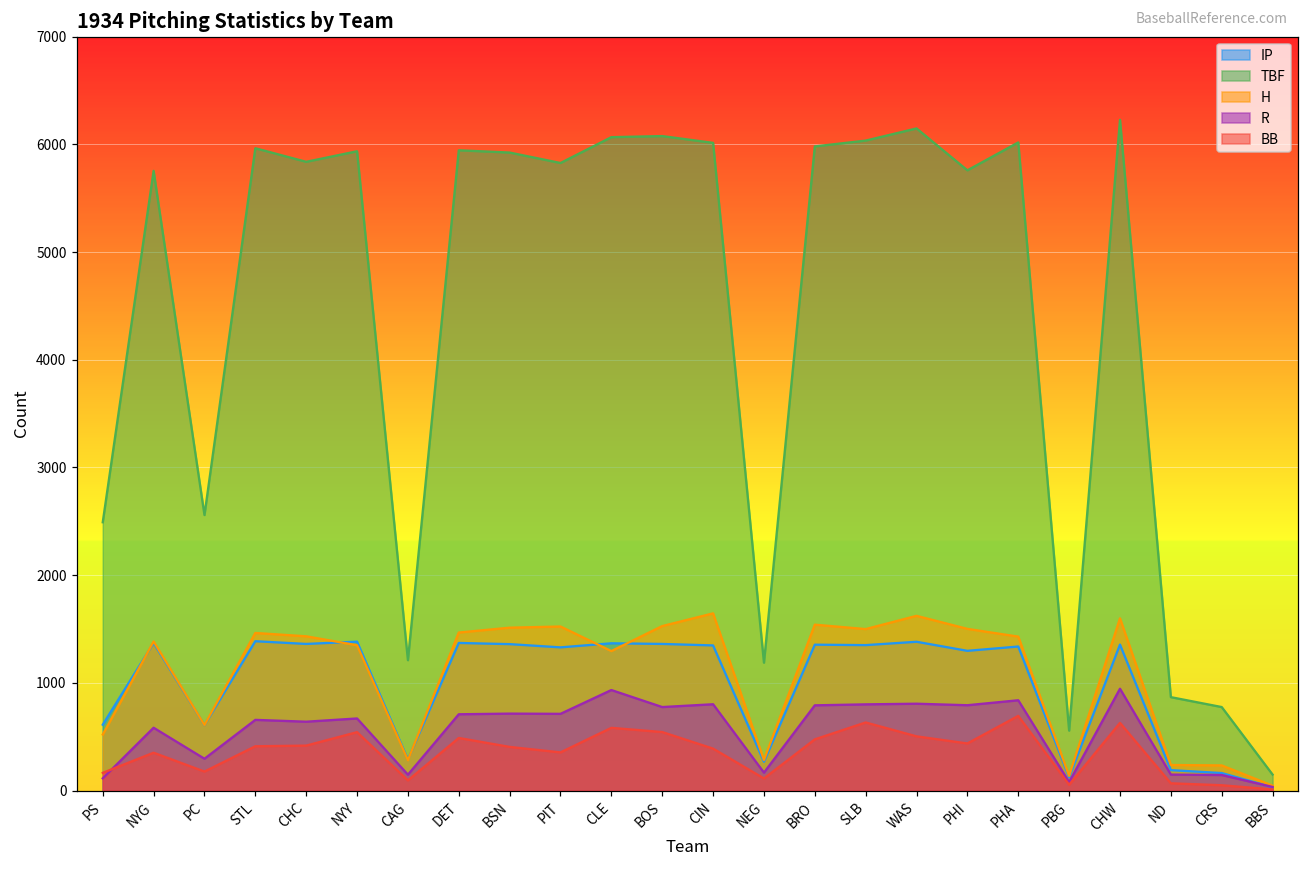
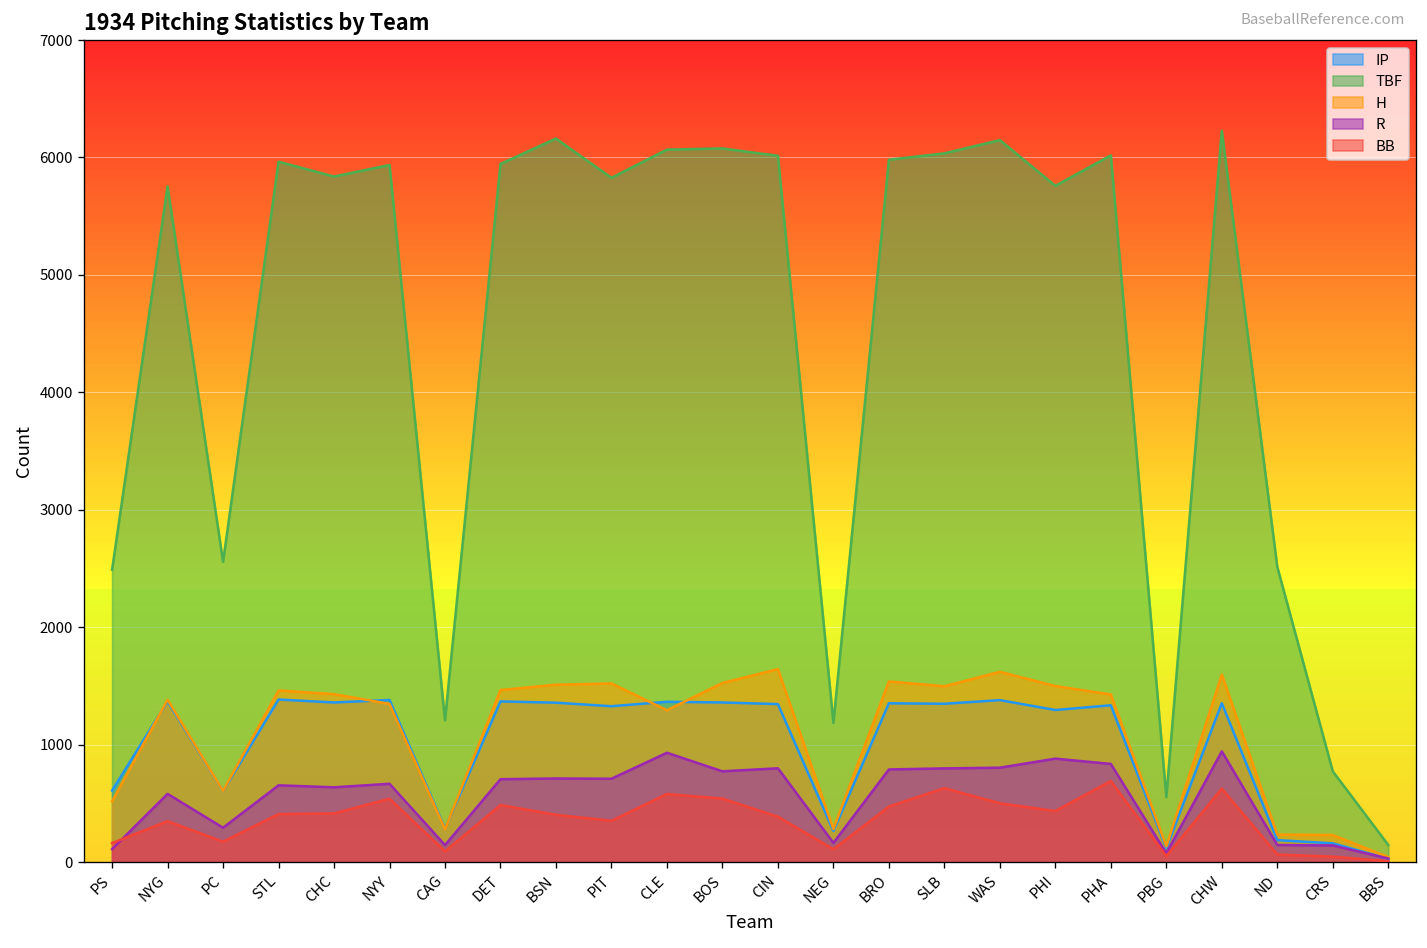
  {
    "IP": {
      "PS": 600,
      "STL": 1400,
      "CHC": 1400,
      "NYY": 1400,
      "DET": 1400,
      "BSN": 1400,
      "PIT": 1300,
      "CLE": 1400,
      "BOS": 1400,
      "CIN": 1300,
      "BRO": 1400,
      "SLB": 1400,
      "WAS": 1400,
      "PHI": 1300,
      "PHA": 1300,
      "CHW": 1400,
      "ND": 200
    },
    "TBF": {
      "PS": 2500,
      "NYG": 5800,
      "PC": 2600,
      "STL": 6000,
      "CHC": 5800,
      "NYY": 5900,
      "CAG": 1200,
      "DET": 5900,
-     "BSN": 5900,
+     "BSN": 6200,
      "PIT": 5800,
      "CLE": 6100,
      "BOS": 6100,
      "CIN": 6000,
      "NEG": 1200,
      "BRO": 6000,
      "SLB": 6000,
      "WAS": 6100,
      "PHI": 5800,
      "PHA": 6000,
      "PBG": 600,
      "CHW": 6200,
-     "ND": 900,
+     "ND": 2500,
      "CRS": 800,
      "BBS": 100
    },
    "H": {
      "PS": 500,
      "STL": 1500,
      "CHC": 1400,
      "NYY": 1300,
      "DET": 1500,
      "BSN": 1500,
      "PIT": 1500,
      "CLE": 1300,
      "BOS": 1500,
      "CIN": 1600,
      "BRO": 1500,
      "SLB": 1500,
      "WAS": 1600,
      "PHI": 1500,
      "PHA": 1400,
      "CHW": 1600,
      "ND": 200,
      "CRS": 200
    },
    "R": {
      "PS": 100,
      "NYG": 600,
      "PC": 300,
      "STL": 700,
      "CHC": 600,
      "NYY": 700,
      "CAG": 100,
      "DET": 700,
      "BSN": 700,
      "PIT": 700,
      "CLE": 900,
      "BOS": 800,
      "CIN": 800,
      "NEG": 200,
      "BRO": 800,
      "SLB": 800,
      "WAS": 800,
-     "PHI": 800,
+     "PHI": 900,
      "PHA": 800,
      "CHW": 900,
      "ND": 100
    },
    "BB": {
      "PS": 200,
      "NYG": 400,
      "PC": 200,
      "STL": 400,
      "CHC": 400,
      "NYY": 500,
      "CAG": 100,
      "DET": 500,
      "BSN": 400,
      "PIT": 400,
      "CLE": 600,
      "BOS": 500,
      "CIN": 400,
      "NEG": 100,
      "BRO": 500,
      "SLB": 600,
      "WAS": 500,
      "PHI": 400,
      "PHA": 700,
      "CHW": 600,
      "ND": 100,
      "CRS": 0
    }
  }
